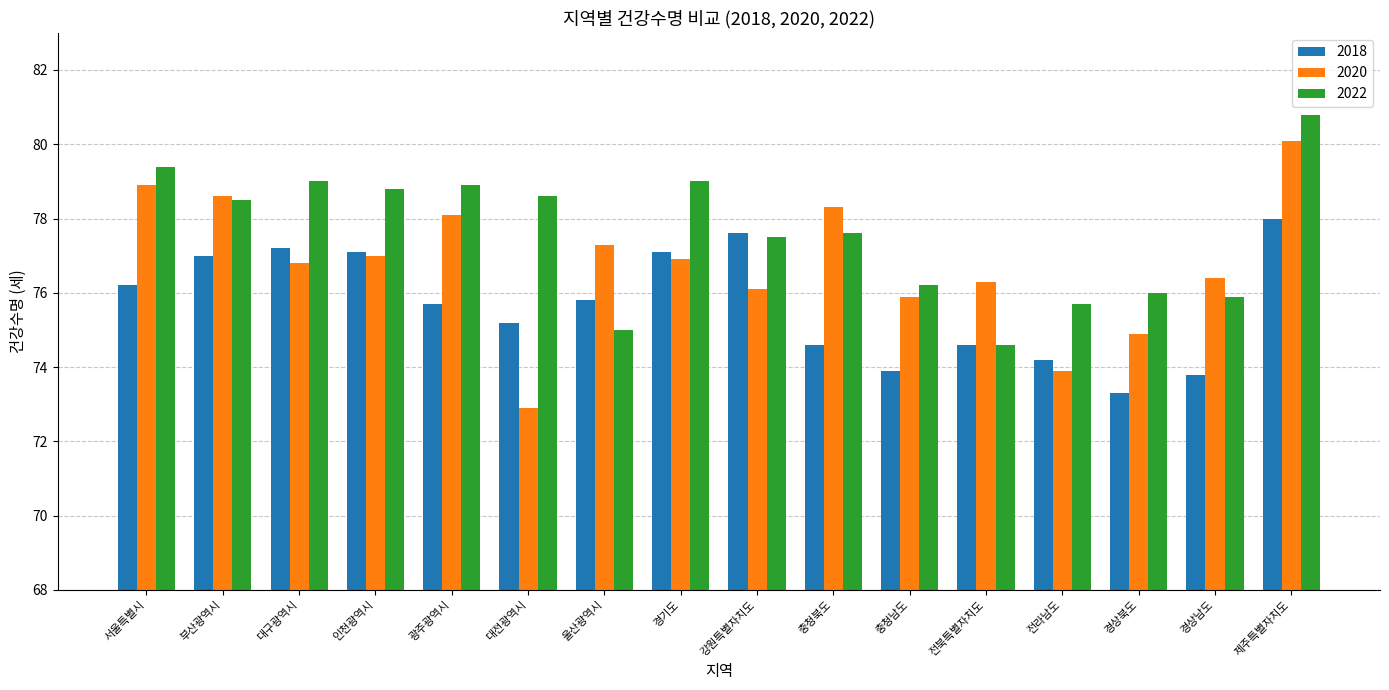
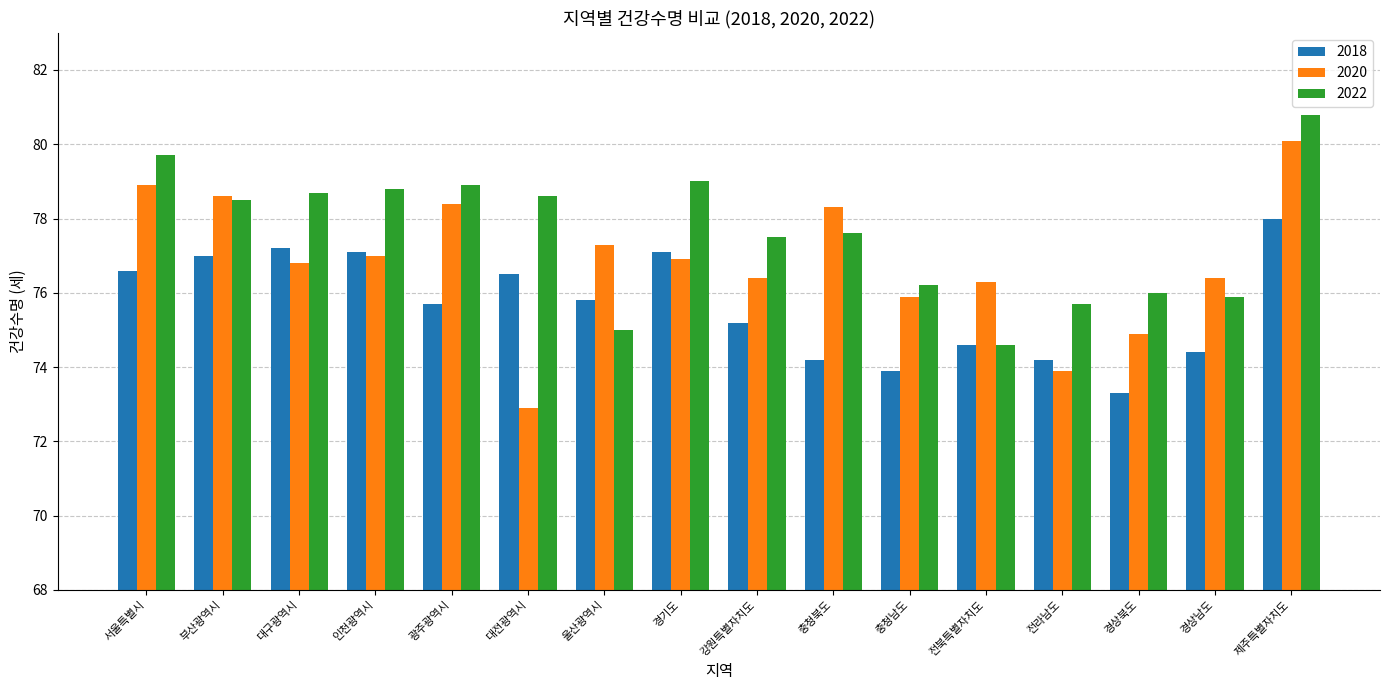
  {
    "2018": {
-     "서울특별시": 76.2,
+     "서울특별시": 76.6,
      "부산광역시": 77.0,
      "대구광역시": 77.2,
      "인천광역시": 77.1,
      "광주광역시": 75.7,
-     "대전광역시": 75.2,
+     "대전광역시": 76.5,
      "울산광역시": 75.8,
      "경기도": 77.1,
-     "강원특별자치도": 77.6,
-     "충청북도": 74.6,
+     "강원특별자치도": 75.2,
+     "충청북도": 74.2,
      "충청남도": 73.9,
      "전북특별자치도": 74.6,
      "전라남도": 74.2,
      "경상북도": 73.3,
-     "경상남도": 73.8,
+     "경상남도": 74.4,
      "제주특별자치도": 78.0
    },
    "2020": {
      "서울특별시": 78.9,
      "부산광역시": 78.6,
      "대구광역시": 76.8,
      "인천광역시": 77.0,
-     "광주광역시": 78.1,
+     "광주광역시": 78.4,
      "대전광역시": 72.9,
      "울산광역시": 77.3,
      "경기도": 76.9,
-     "강원특별자치도": 76.1,
+     "강원특별자치도": 76.4,
      "충청북도": 78.3,
      "충청남도": 75.9,
      "전북특별자치도": 76.3,
      "전라남도": 73.9,
      "경상북도": 74.9,
      "경상남도": 76.4,
      "제주특별자치도": 80.1
    },
    "2022": {
-     "서울특별시": 79.4,
+     "서울특별시": 79.7,
      "부산광역시": 78.5,
-     "대구광역시": 79.0,
+     "대구광역시": 78.7,
      "인천광역시": 78.8,
      "광주광역시": 78.9,
      "대전광역시": 78.6,
      "울산광역시": 75.0,
      "경기도": 79.0,
      "강원특별자치도": 77.5,
      "충청북도": 77.6,
      "충청남도": 76.2,
      "전북특별자치도": 74.6,
      "전라남도": 75.7,
      "경상북도": 76.0,
      "경상남도": 75.9,
      "제주특별자치도": 80.8
    }
  }
